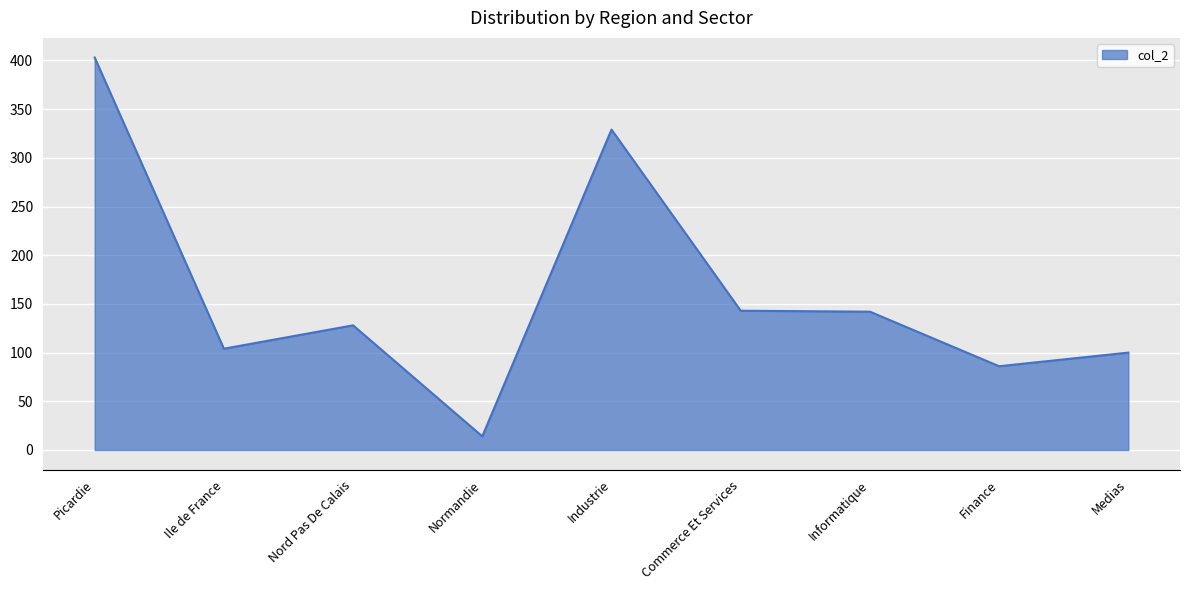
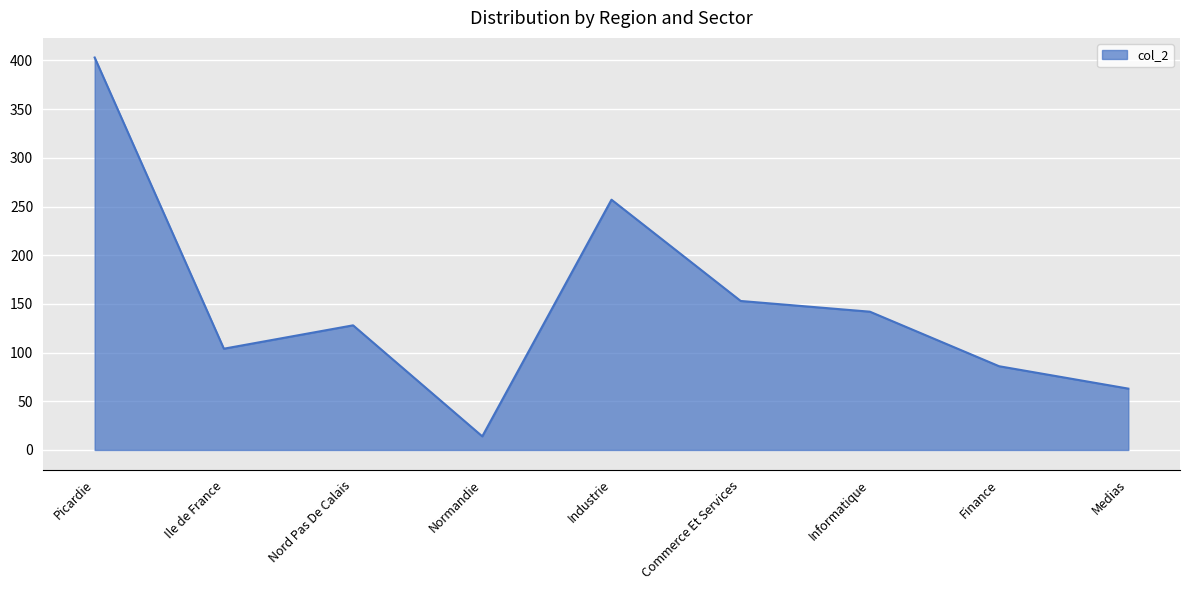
  {
    "Picardie": 400,
    "Ile de France": 100,
    "Nord Pas De Calais": 130,
    "Normandie": 10,
-   "Industrie": 330,
-   "Commerce Et Services": 140,
+   "Industrie": 260,
+   "Commerce Et Services": 150,
    "Informatique": 140,
    "Finance": 90,
-   "Medias": 100
+   "Medias": 60
  }
